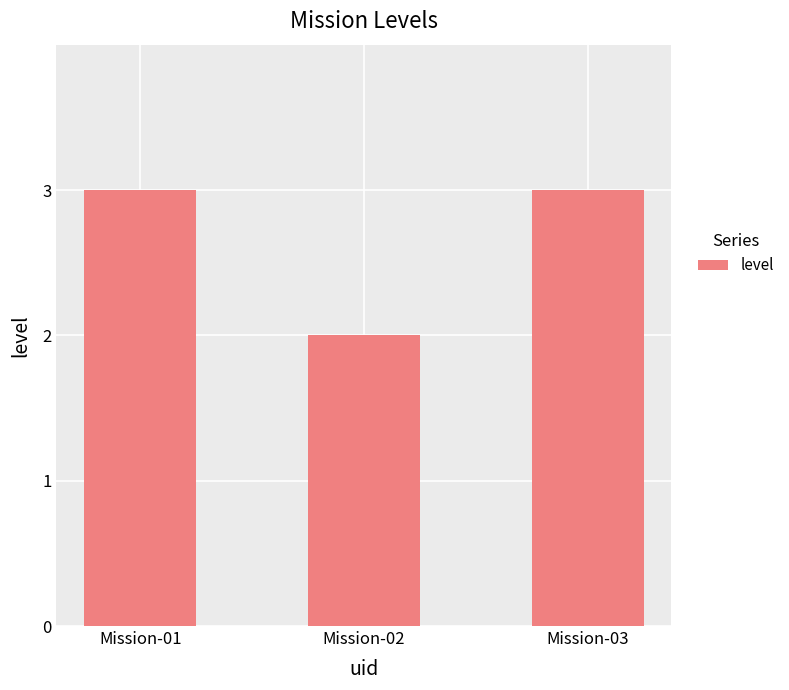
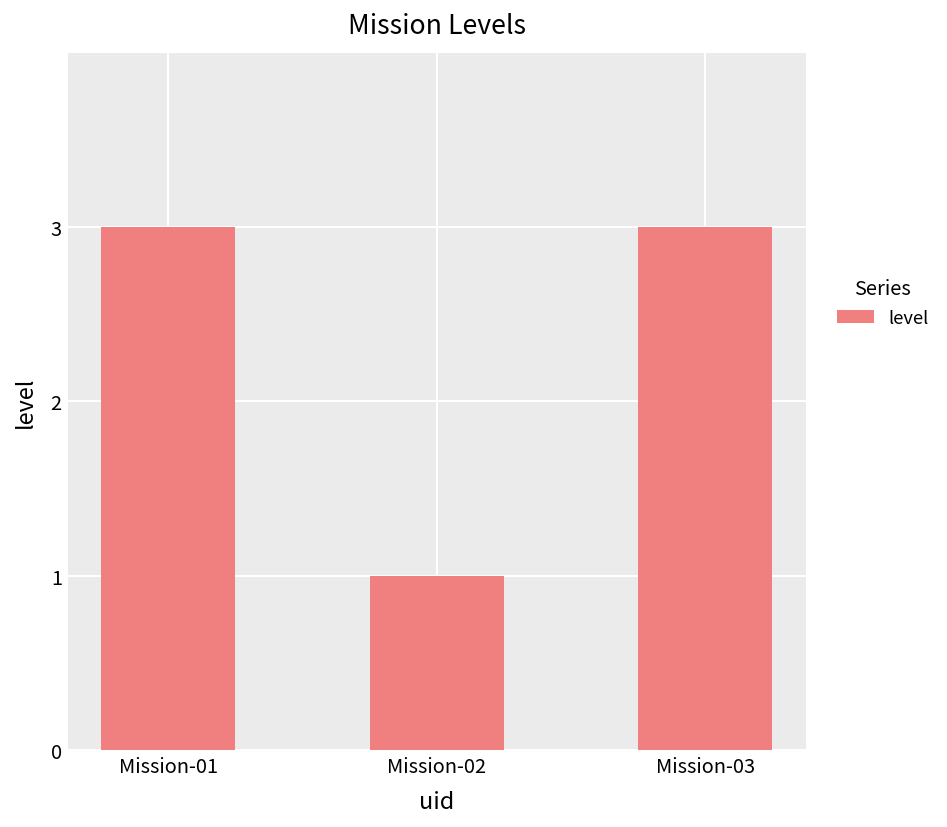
  {
    "Mission-01": 3,
-   "Mission-02": 2,
+   "Mission-02": 1,
    "Mission-03": 3
  }
